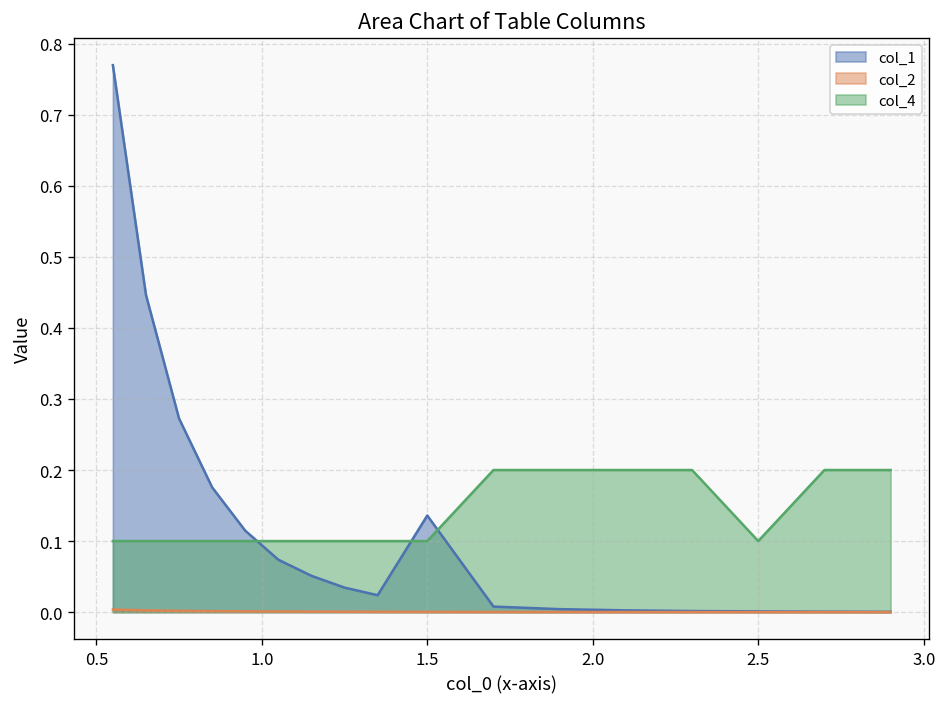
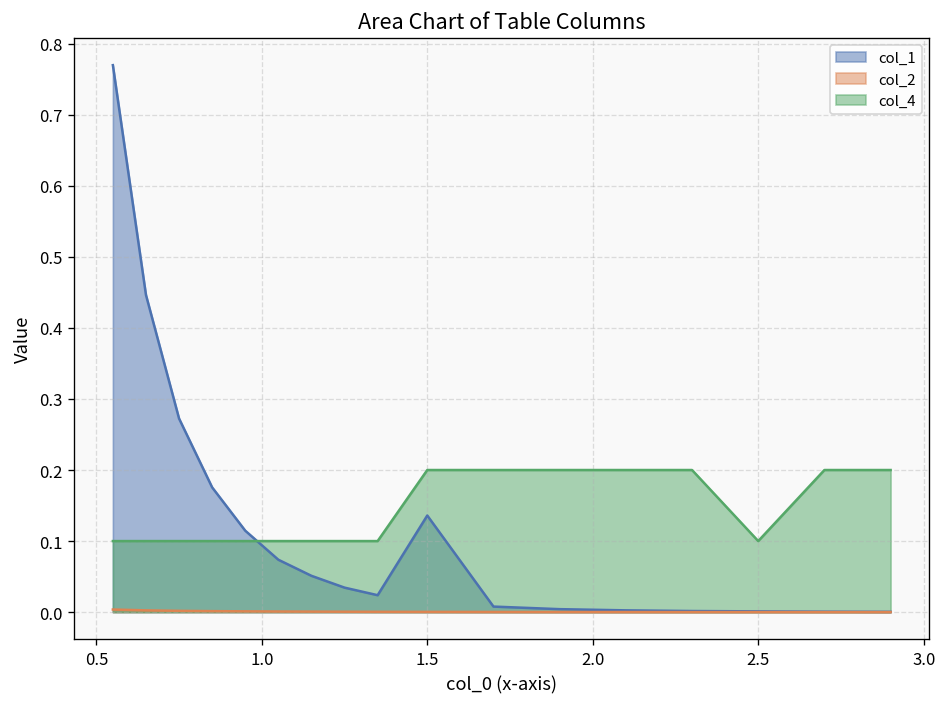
  {
    "col_1": {
      "1.5": 0.14
    },
    "col_2": {
      "1.5": 0.0
    },
    "col_4": {
-     "1.5": 0.1,
+     "1.5": 0.2,
      "2.5": 0.1
    }
  }
